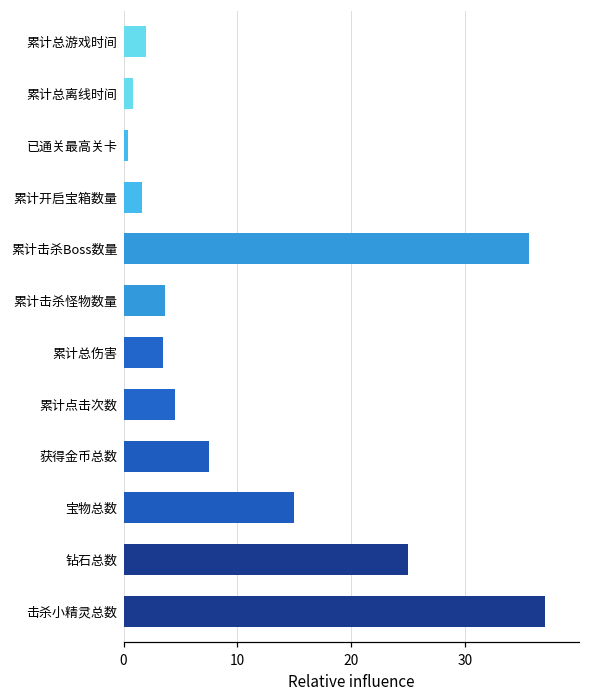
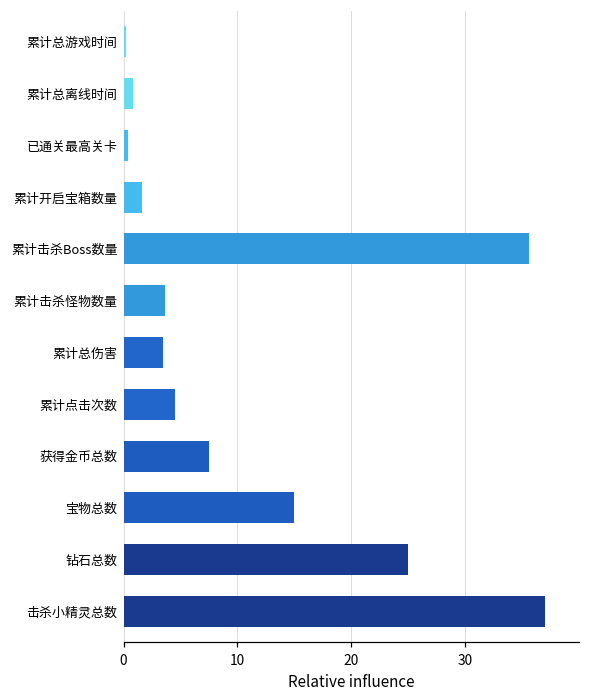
  {
-   "累计总游戏时间": 2.0,
+   "累计总游戏时间": 0.2,
    "累计总离线时间": 0.8,
    "已通关最高关卡": 0.4,
    "累计开启宝箱数量": 1.6,
    "累计击杀Boss数量": 35.6,
    "累计击杀怪物数量": 3.6,
    "累计总伤害": 3.5,
    "累计点击次数": 4.5,
    "获得金币总数": 7.5,
    "宝物总数": 15.0,
    "钻石总数": 25.0,
    "击杀小精灵总数": 37.0
  }
